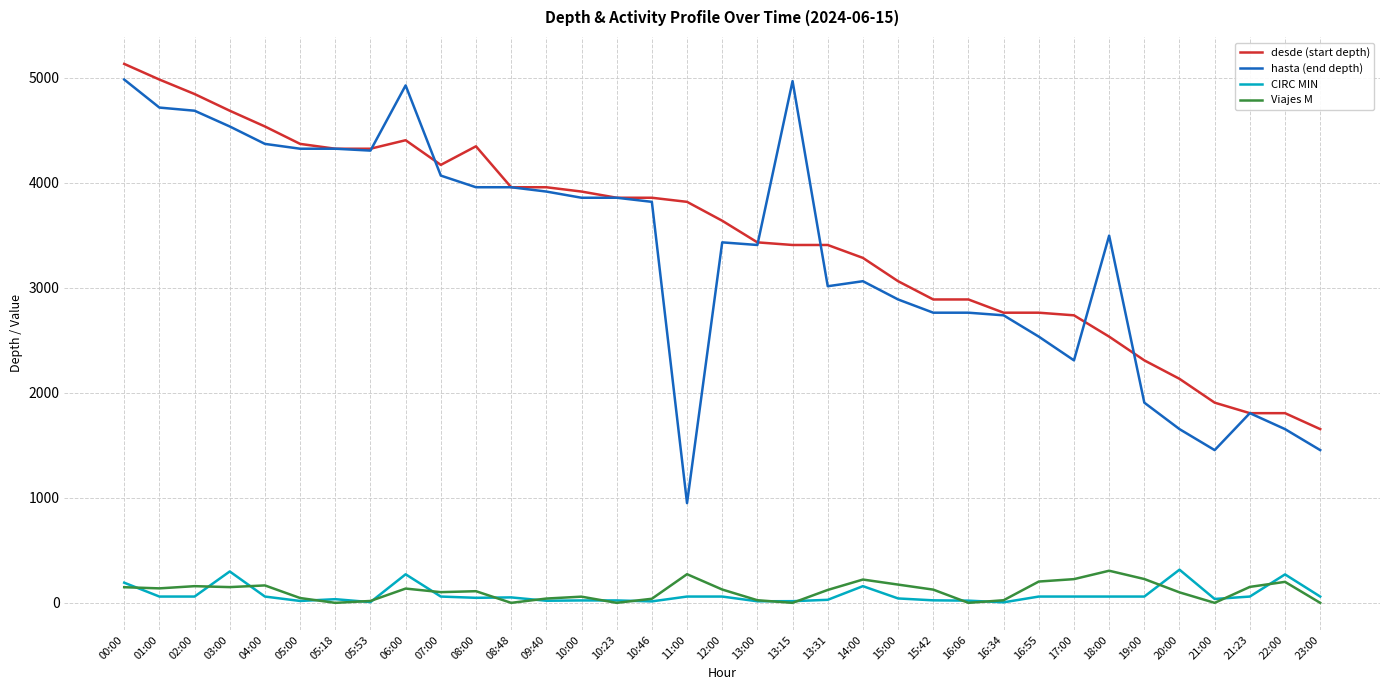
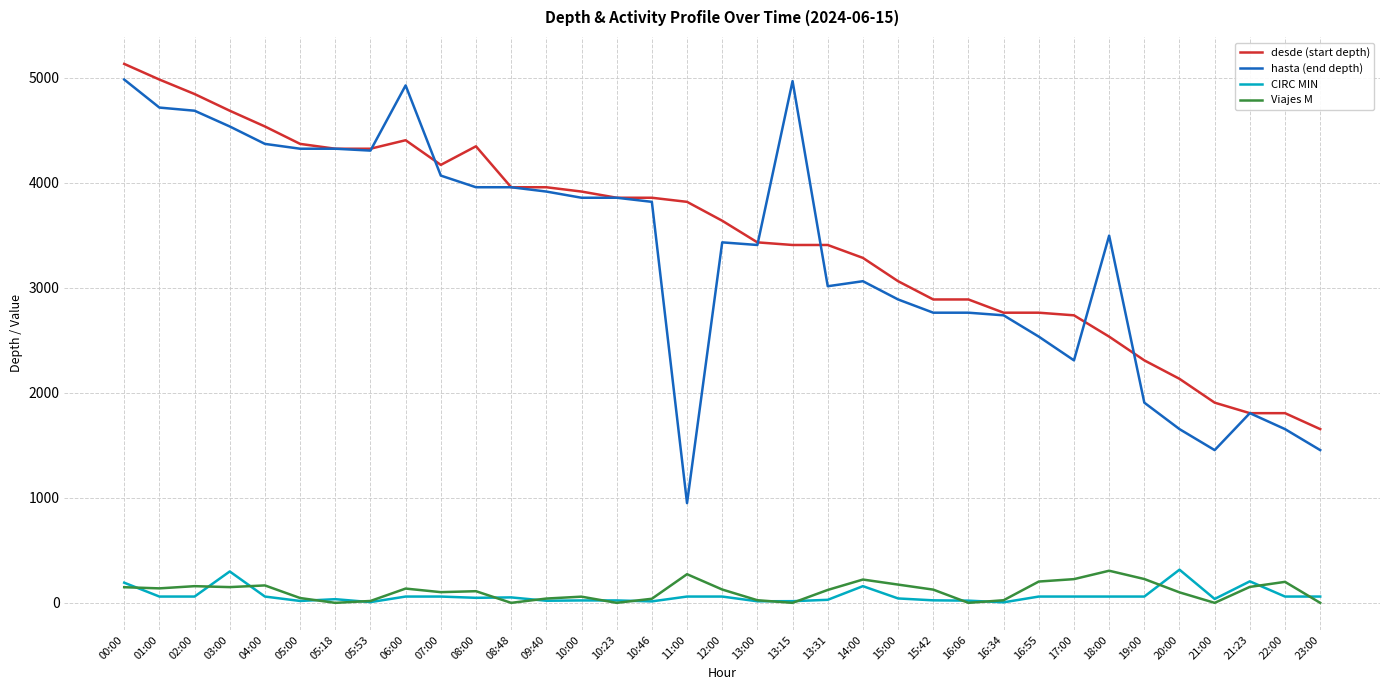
  {
    "desde (start depth)": {
      "00:00": 5130,
      "01:00": 4990,
      "02:00": 4850,
      "03:00": 4690,
      "04:00": 4540,
      "05:00": 4370,
      "06:00": 4410,
      "07:00": 4170,
      "08:00": 4350,
      "09:40": 3960,
      "10:00": 3920,
      "10:46": 3860,
      "11:00": 3820,
      "12:00": 3640,
      "13:00": 3430,
      "13:15": 3410,
      "13:31": 3410,
      "14:00": 3290,
      "15:00": 3060,
      "15:42": 2890,
      "16:06": 2890,
      "16:34": 2760,
      "16:55": 2760,
      "17:00": 2740,
      "18:00": 2540,
      "19:00": 2310,
      "20:00": 2130,
      "21:00": 1910,
      "22:00": 1810,
      "23:00": 1660
    },
    "hasta (end depth)": {
      "00:00": 4990,
      "01:00": 4720,
      "02:00": 4690,
      "03:00": 4540,
      "04:00": 4370,
      "05:00": 4330,
      "06:00": 4930,
      "07:00": 4070,
      "08:00": 3960,
      "09:40": 3920,
      "10:00": 3860,
      "10:46": 3820,
      "11:00": 950,
      "12:00": 3430,
      "13:00": 3410,
      "13:15": 4970,
      "13:31": 3020,
      "14:00": 3060,
      "15:00": 2890,
      "15:42": 2760,
      "16:06": 2760,
      "16:34": 2740,
      "16:55": 2540,
      "17:00": 2310,
      "18:00": 3500,
      "19:00": 1910,
      "20:00": 1660,
      "21:00": 1460,
      "22:00": 1660,
      "23:00": 1460
    },
    "CIRC MIN": {
      "00:00": 190,
      "01:00": 60,
      "02:00": 60,
      "03:00": 300,
      "04:00": 60,
      "05:00": 20,
      "05:18": 40,
-     "06:00": 270,
+     "06:00": 60,
      "07:00": 60,
      "08:00": 50,
      "08:48": 50,
      "10:00": 20,
      "10:46": 10,
      "11:00": 60,
      "12:00": 60,
      "13:31": 30,
      "14:00": 160,
      "15:00": 40,
      "15:42": 20,
      "16:55": 60,
      "17:00": 60,
      "18:00": 60,
      "19:00": 60,
      "20:00": 320,
      "21:00": 40,
-     "21:23": 60,
-     "22:00": 270,
+     "21:23": 210,
+     "22:00": 60,
      "23:00": 60
    },
    "Viajes M": {
      "00:00": 150,
      "01:00": 140,
      "02:00": 160,
      "03:00": 150,
      "04:00": 170,
      "05:00": 50,
      "05:18": 0,
      "06:00": 140,
      "07:00": 100,
      "08:00": 110,
      "08:48": 0,
      "10:00": 60,
      "10:46": 40,
      "11:00": 270,
      "12:00": 130,
      "13:31": 120,
      "14:00": 220,
      "15:00": 170,
      "15:42": 130,
      "16:55": 200,
      "17:00": 230,
      "18:00": 310,
      "19:00": 230,
      "20:00": 100,
      "21:00": 0,
      "21:23": 150,
      "22:00": 200,
      "23:00": 0
    }
  }
